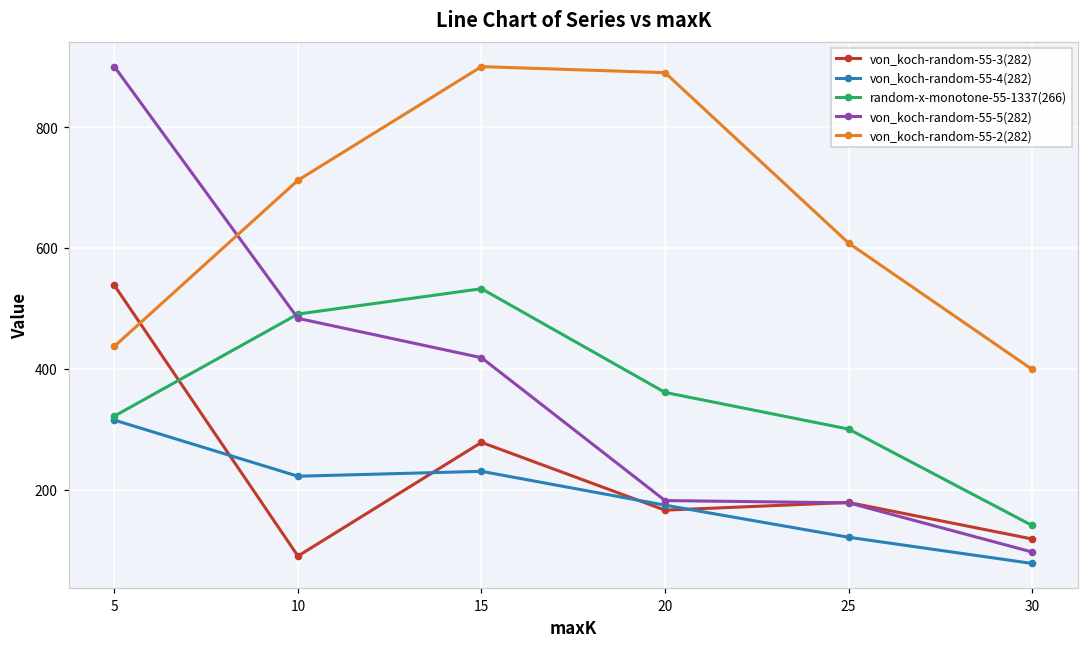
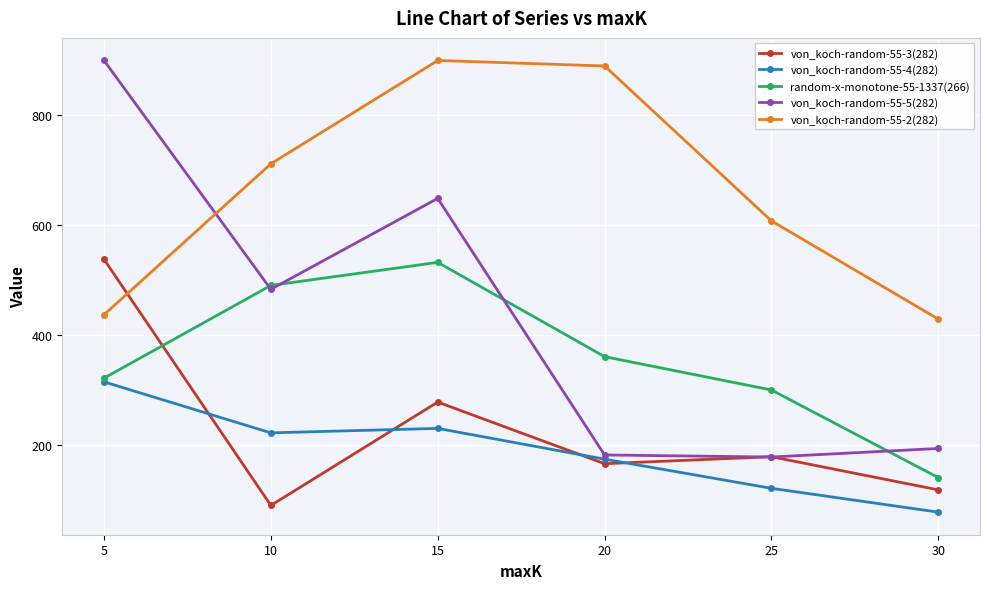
  {
    "von_koch-random-55-3(282)": {
      "5": 540,
      "10": 90,
      "15": 280,
      "20": 170,
      "30": 120
    },
    "von_koch-random-55-4(282)": {
      "5": 310,
      "10": 220,
      "15": 230,
      "20": 170,
      "25": 120,
      "30": 80
    },
    "random-x-monotone-55-1337(266)": {
      "5": 320,
      "10": 490,
      "15": 530,
      "20": 360,
      "25": 300,
      "30": 140
    },
    "von_koch-random-55-5(282)": {
      "5": 900,
      "10": 480,
-     "15": 420,
+     "15": 650,
      "20": 180,
-     "30": 100
+     "30": 190
    },
    "von_koch-random-55-2(282)": {
      "5": 440,
      "10": 710,
      "15": 900,
      "20": 890,
      "25": 610,
-     "30": 400
+     "30": 430
    }
  }
